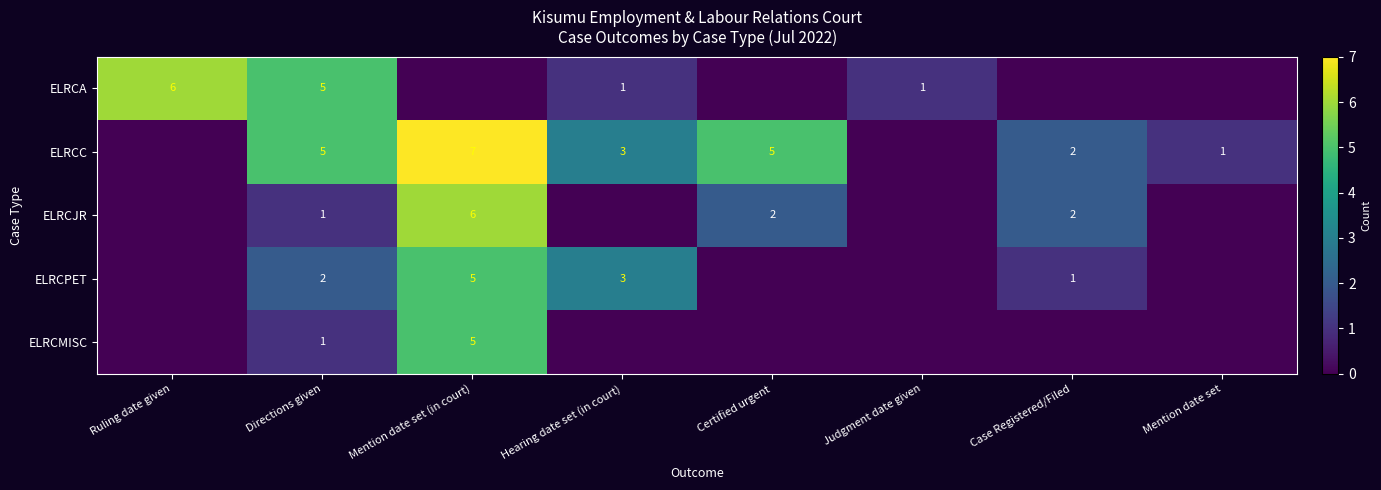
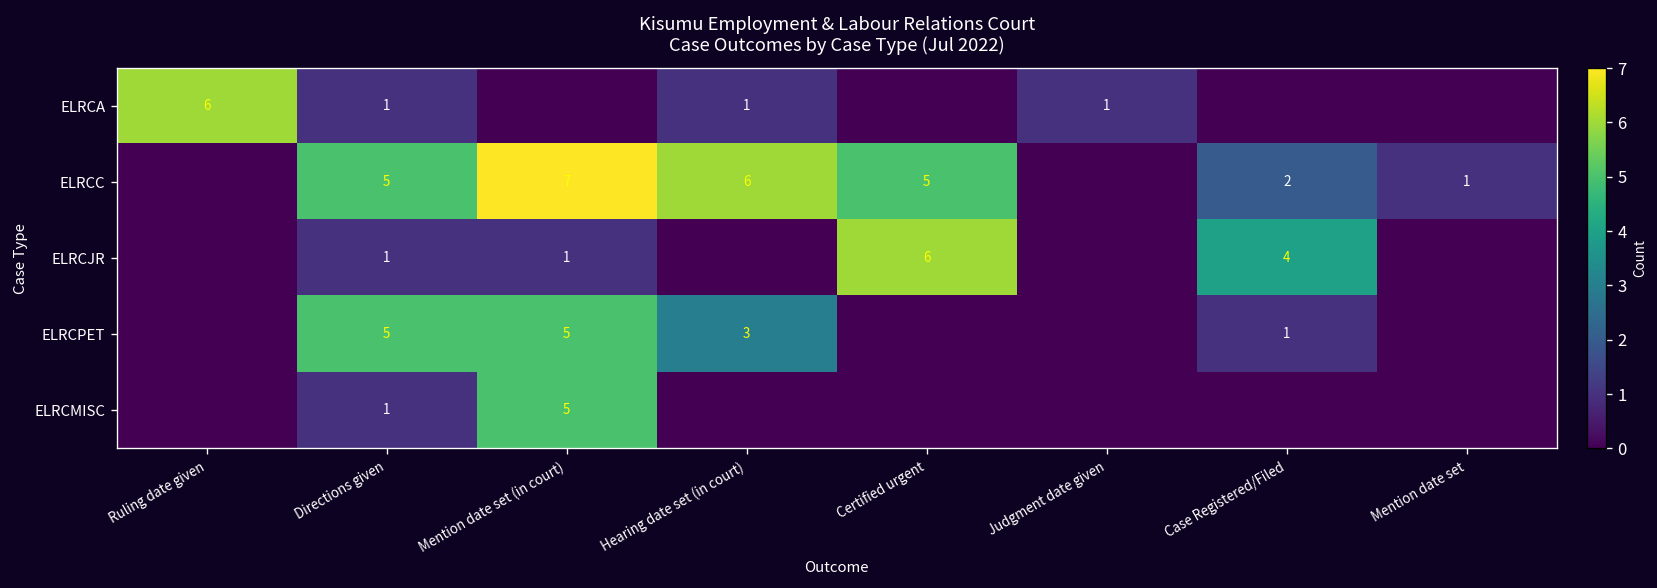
  {
    "ELRCA": {
      "Ruling date given": 6,
-     "Directions given": 5,
+     "Directions given": 1,
      "Hearing date set (in court)": 1,
      "Judgment date given": 1
    },
    "ELRCC": {
      "Directions given": 5,
-     "Hearing date set (in court)": 3,
+     "Hearing date set (in court)": 6,
      "Certified urgent": 5,
      "Case Registered/Filed": 2,
      "Mention date set": 1
    },
    "ELRCJR": {
      "Directions given": 1,
-     "Mention date set (in court)": 6,
-     "Certified urgent": 2,
-     "Case Registered/Filed": 2
+     "Mention date set (in court)": 1,
+     "Certified urgent": 6,
+     "Case Registered/Filed": 4
    },
    "ELRCPET": {
-     "Directions given": 2,
+     "Directions given": 5,
      "Mention date set (in court)": 5,
      "Hearing date set (in court)": 3,
      "Case Registered/Filed": 1
    },
    "ELRCMISC": {
      "Directions given": 1,
      "Mention date set (in court)": 5
    }
  }
